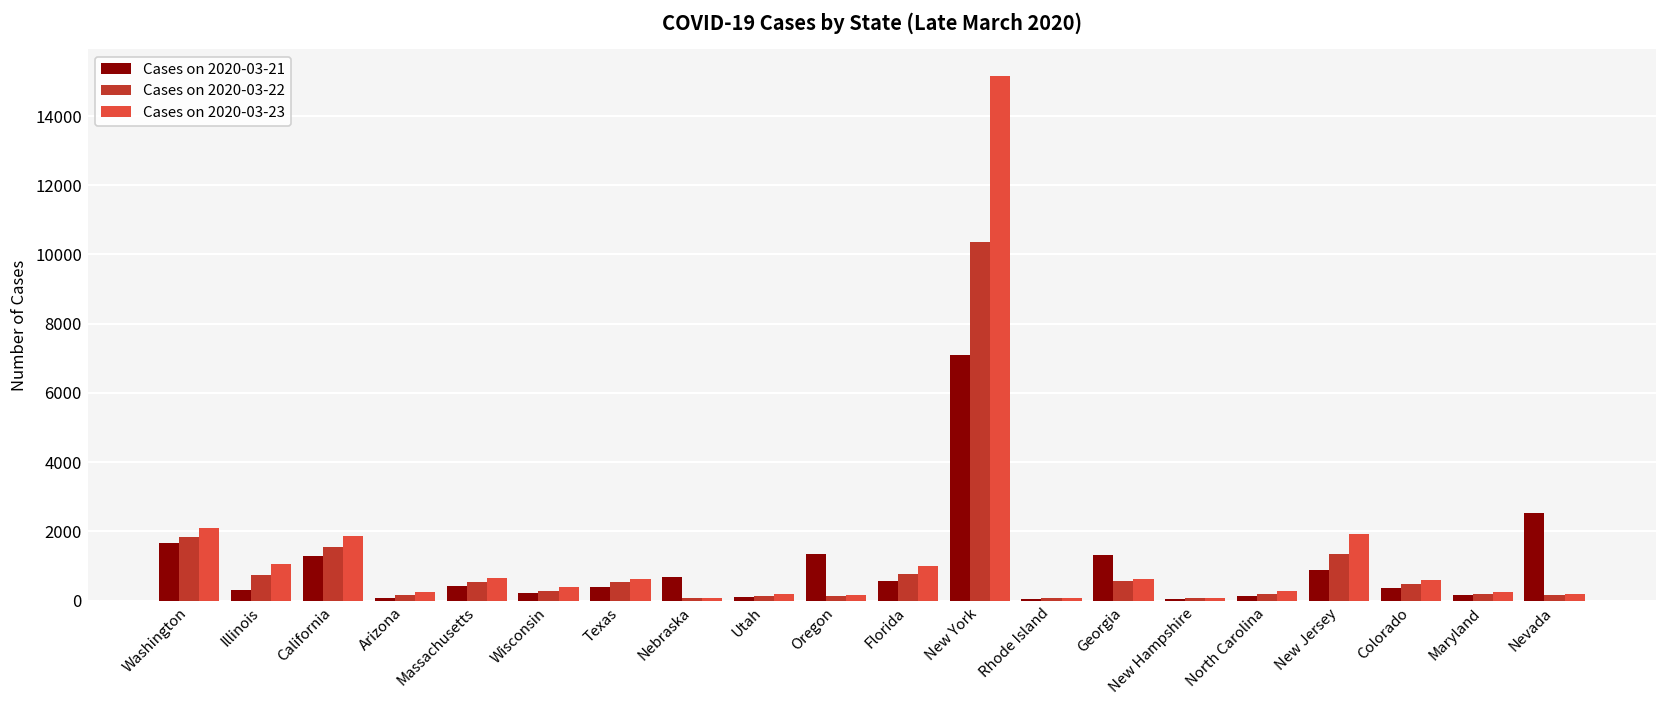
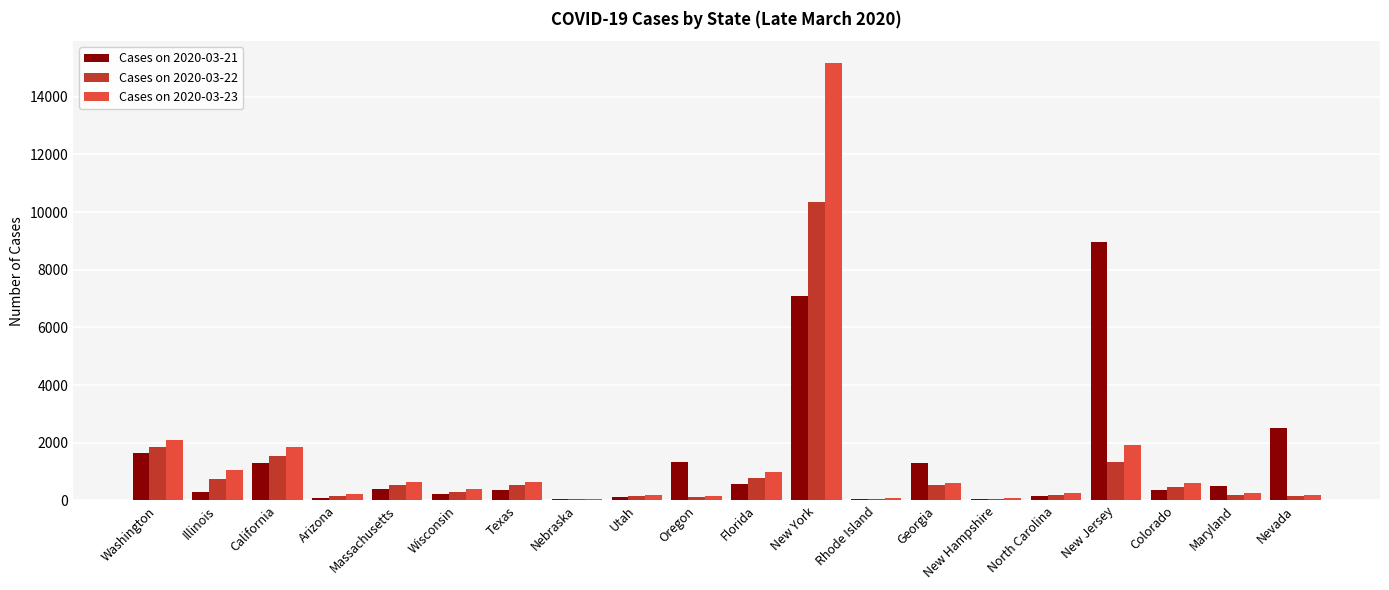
  {
    "Cases on 2020-03-21": {
      "Washington": 1700,
      "Illinois": 300,
      "California": 1300,
      "Massachusetts": 400,
      "Wisconsin": 200,
      "Texas": 400,
-     "Nebraska": 700,
+     "Nebraska": 100,
      "Utah": 100,
      "Oregon": 1300,
      "Florida": 600,
      "New York": 7100,
      "Georgia": 1300,
      "North Carolina": 100,
-     "New Jersey": 900,
+     "New Jersey": 9000,
      "Colorado": 400,
-     "Maryland": 200,
+     "Maryland": 500,
      "Nevada": 2500
    }
  }
